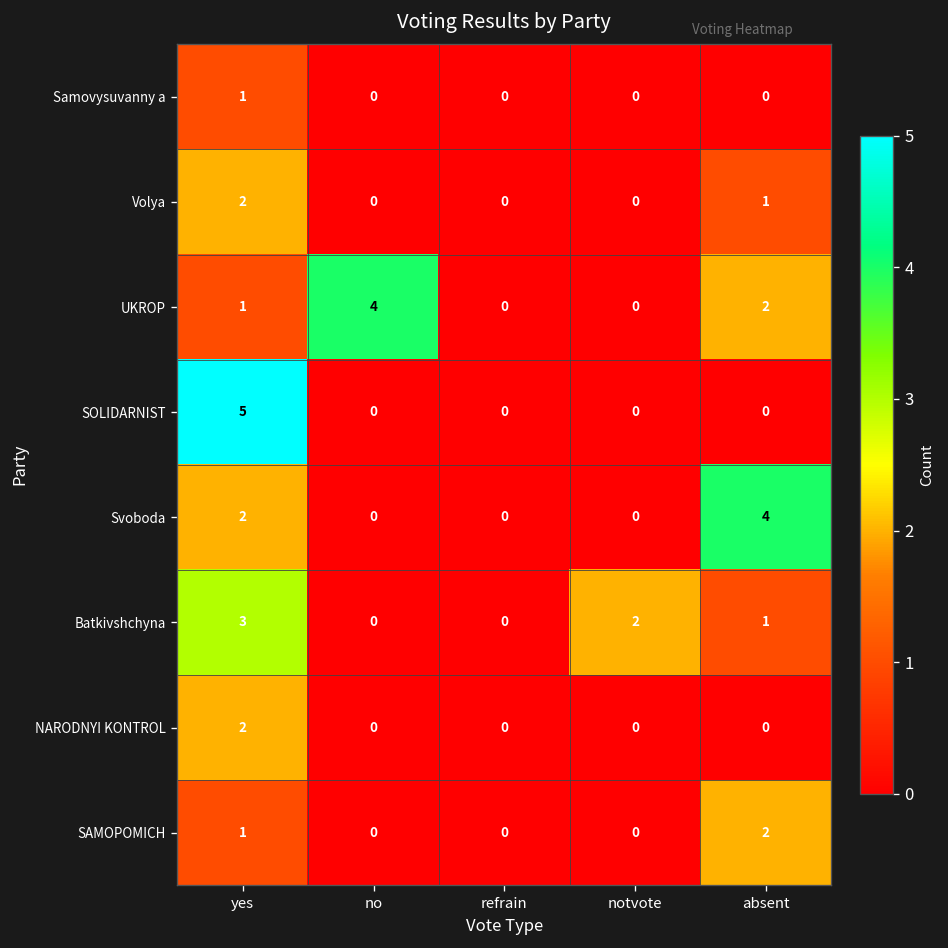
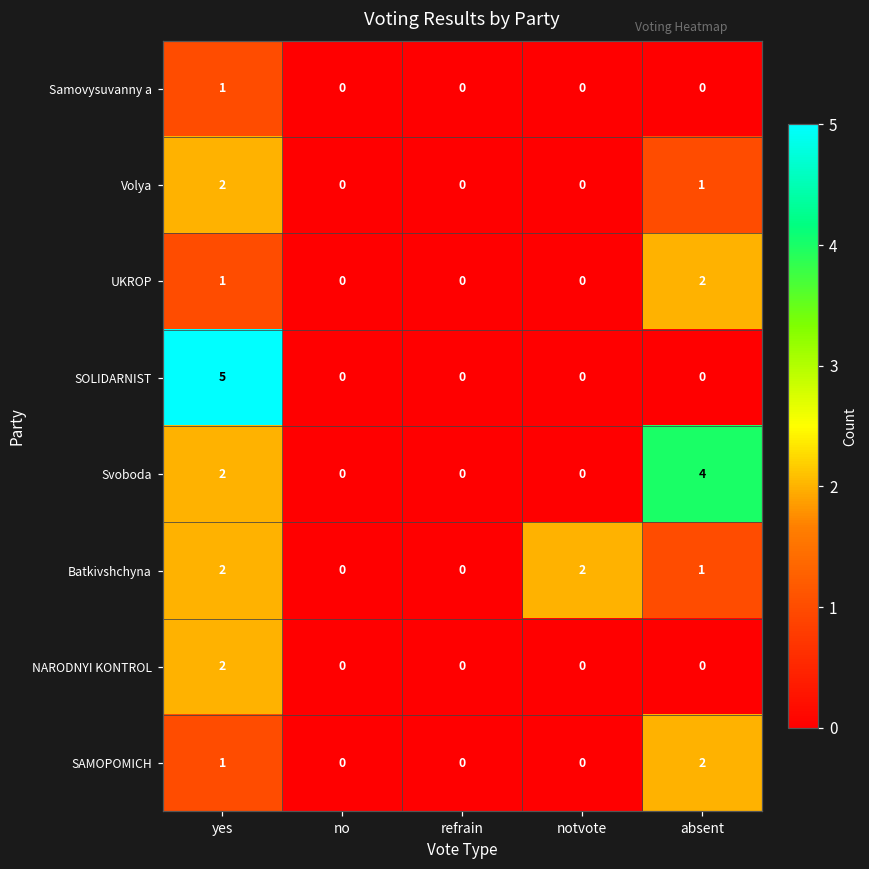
  {
    "Samovysuvanny a": {
      "yes": 1,
      "no": 0,
      "refrain": 0,
      "notvote": 0,
      "absent": 0
    },
    "Volya": {
      "yes": 2,
      "no": 0,
      "refrain": 0,
      "notvote": 0,
      "absent": 1
    },
    "UKROP": {
      "yes": 1,
-     "no": 4,
+     "no": 0,
      "refrain": 0,
      "notvote": 0,
      "absent": 2
    },
    "SOLIDARNIST": {
      "yes": 5,
      "no": 0,
      "refrain": 0,
      "notvote": 0,
      "absent": 0
    },
    "Svoboda": {
      "yes": 2,
      "no": 0,
      "refrain": 0,
      "notvote": 0,
      "absent": 4
    },
    "Batkivshchyna": {
-     "yes": 3,
+     "yes": 2,
      "no": 0,
      "refrain": 0,
      "notvote": 2,
      "absent": 1
    },
    "NARODNYI KONTROL": {
      "yes": 2,
      "no": 0,
      "refrain": 0,
      "notvote": 0,
      "absent": 0
    },
    "SAMOPOMICH": {
      "yes": 1,
      "no": 0,
      "refrain": 0,
      "notvote": 0,
      "absent": 2
    }
  }
